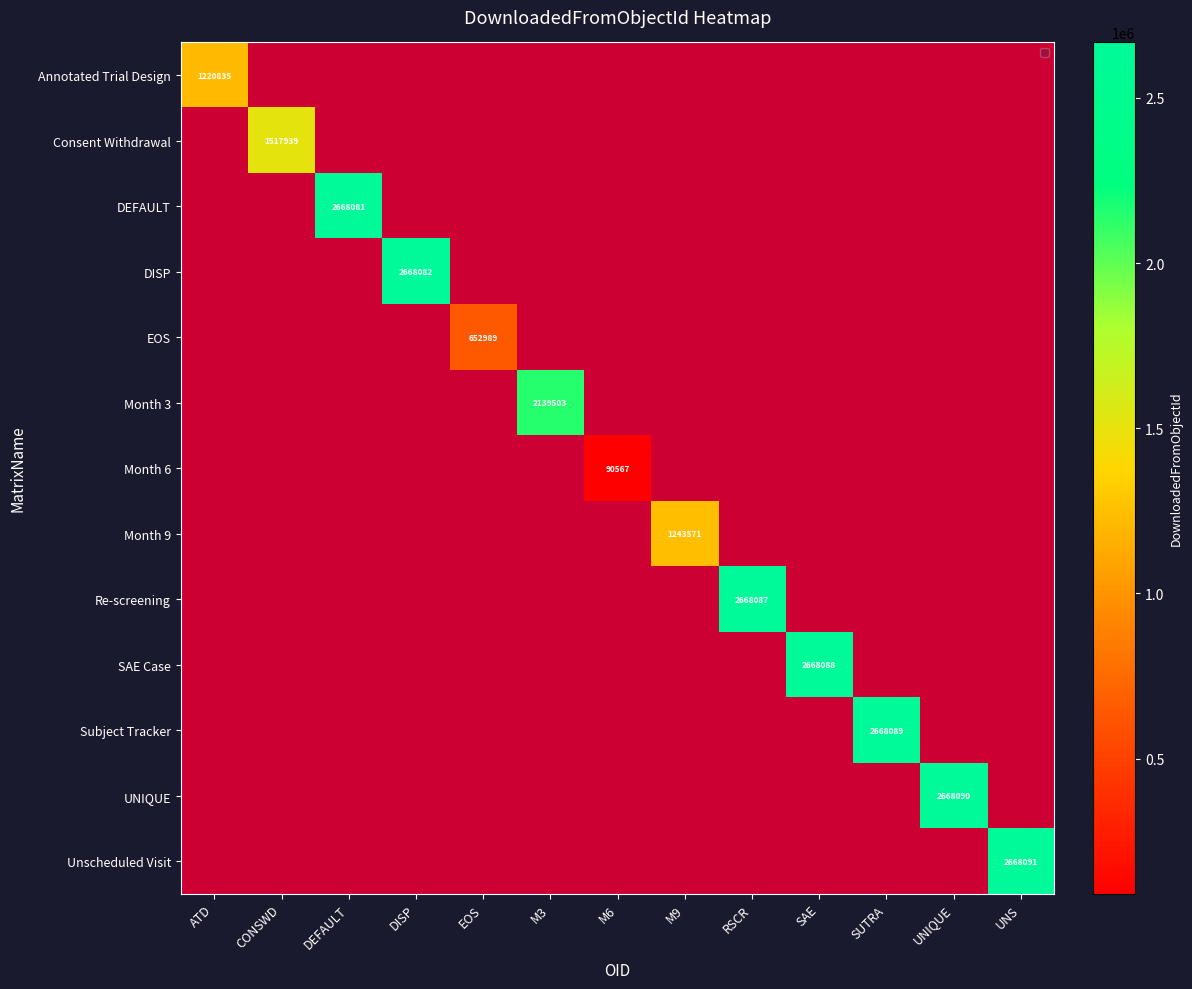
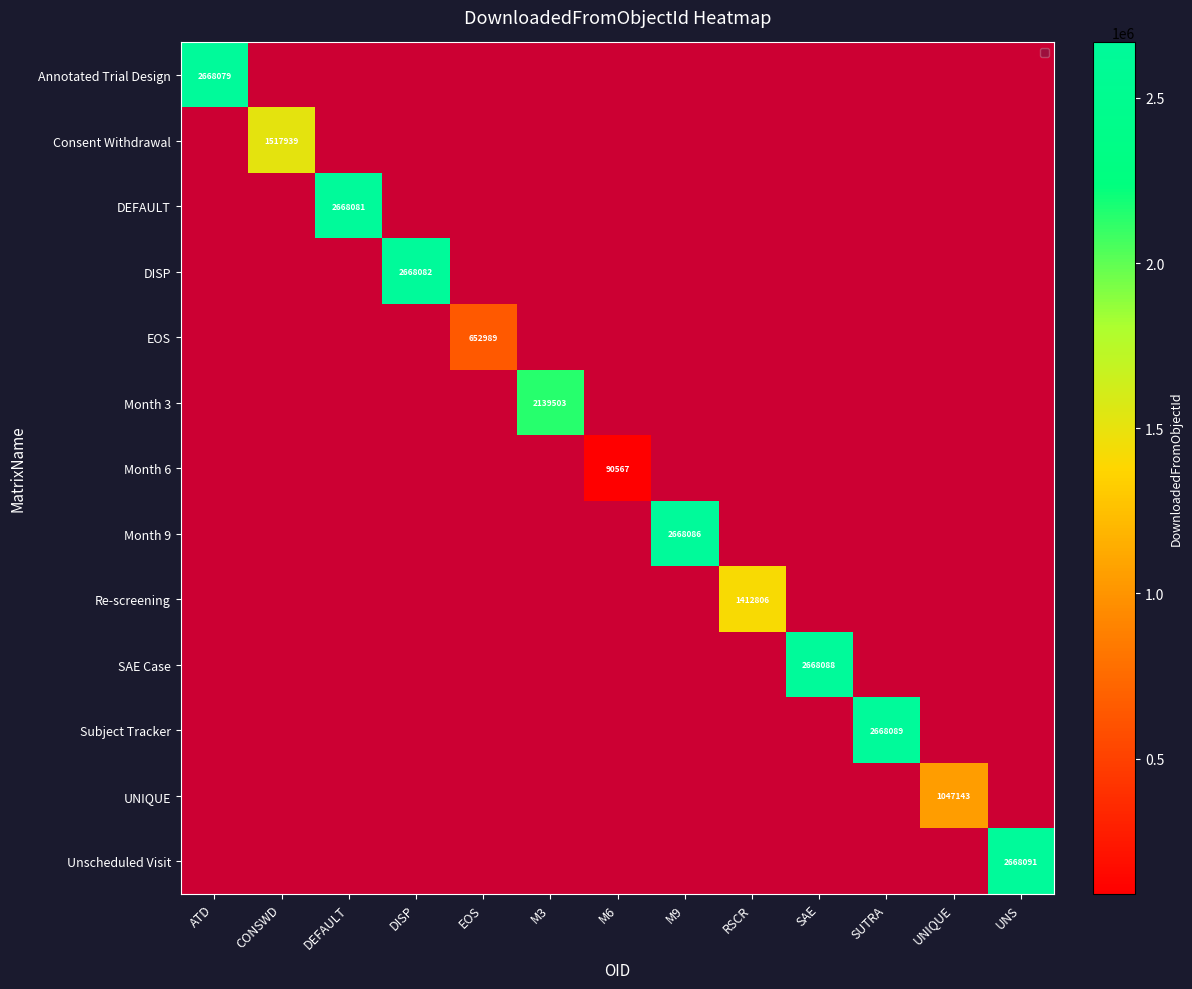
  {
    "Annotated Trial Design": {
-     "ATD": 1220835
+     "ATD": 2668079
    },
    "Consent Withdrawal": {
      "CONSWD": 1517939
    },
    "DEFAULT": {
      "DEFAULT": 2668081
    },
    "DISP": {
      "DISP": 2668082
    },
    "EOS": {
      "EOS": 652989
    },
    "Month 3": {
      "M3": 2139503
    },
    "Month 6": {
      "M6": 90567
    },
    "Month 9": {
-     "M9": 1243571
+     "M9": 2668086
    },
    "Re-screening": {
-     "RSCR": 2668087
+     "RSCR": 1412806
    },
    "SAE Case": {
      "SAE": 2668088
    },
    "Subject Tracker": {
      "SUTRA": 2668089
    },
    "UNIQUE": {
-     "UNIQUE": 2668090
+     "UNIQUE": 1047143
    },
    "Unscheduled Visit": {
      "UNS": 2668091
    }
  }
